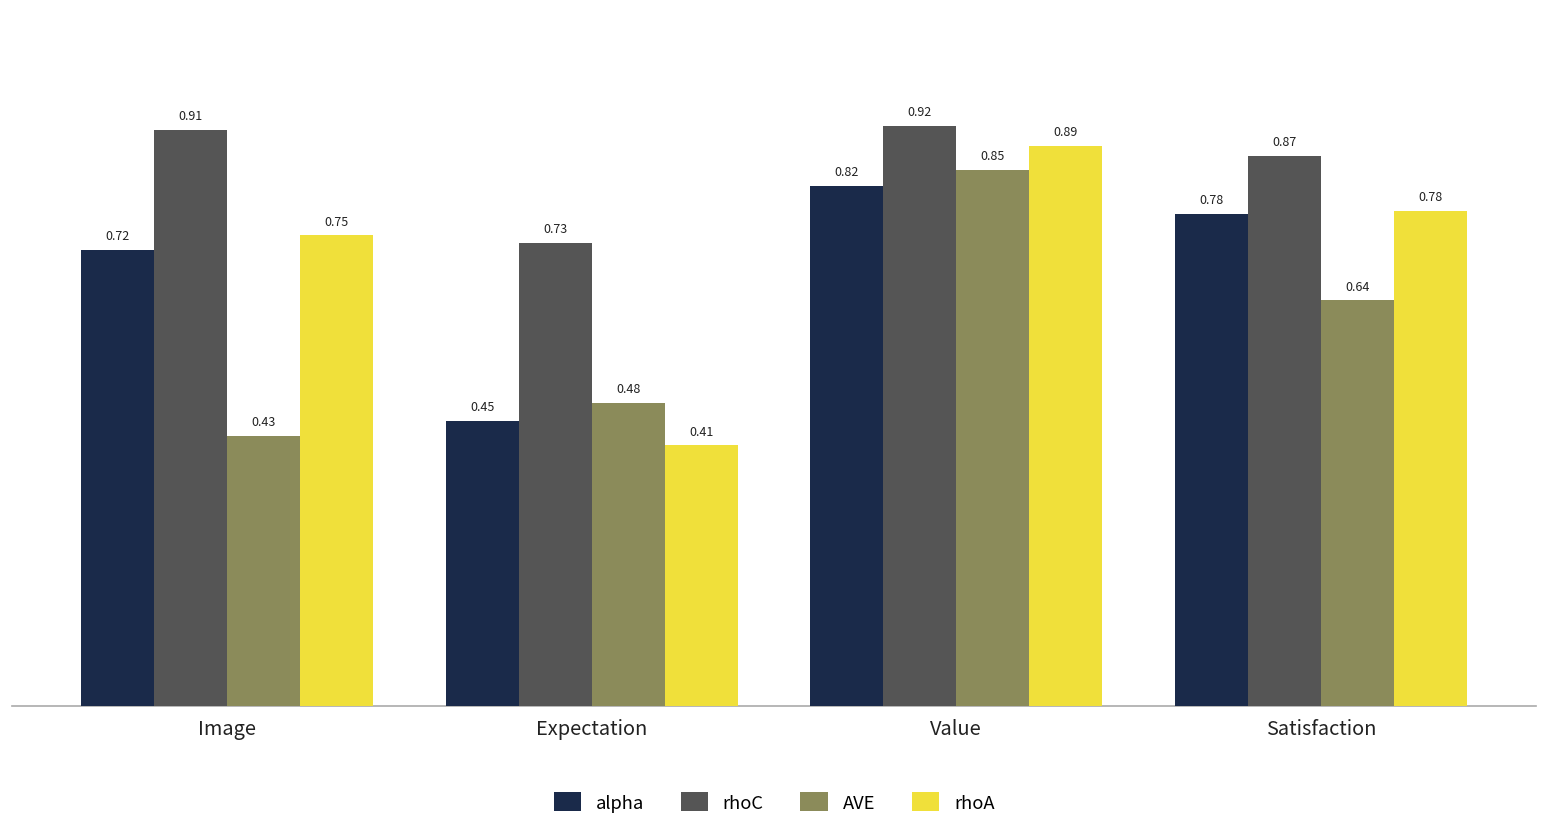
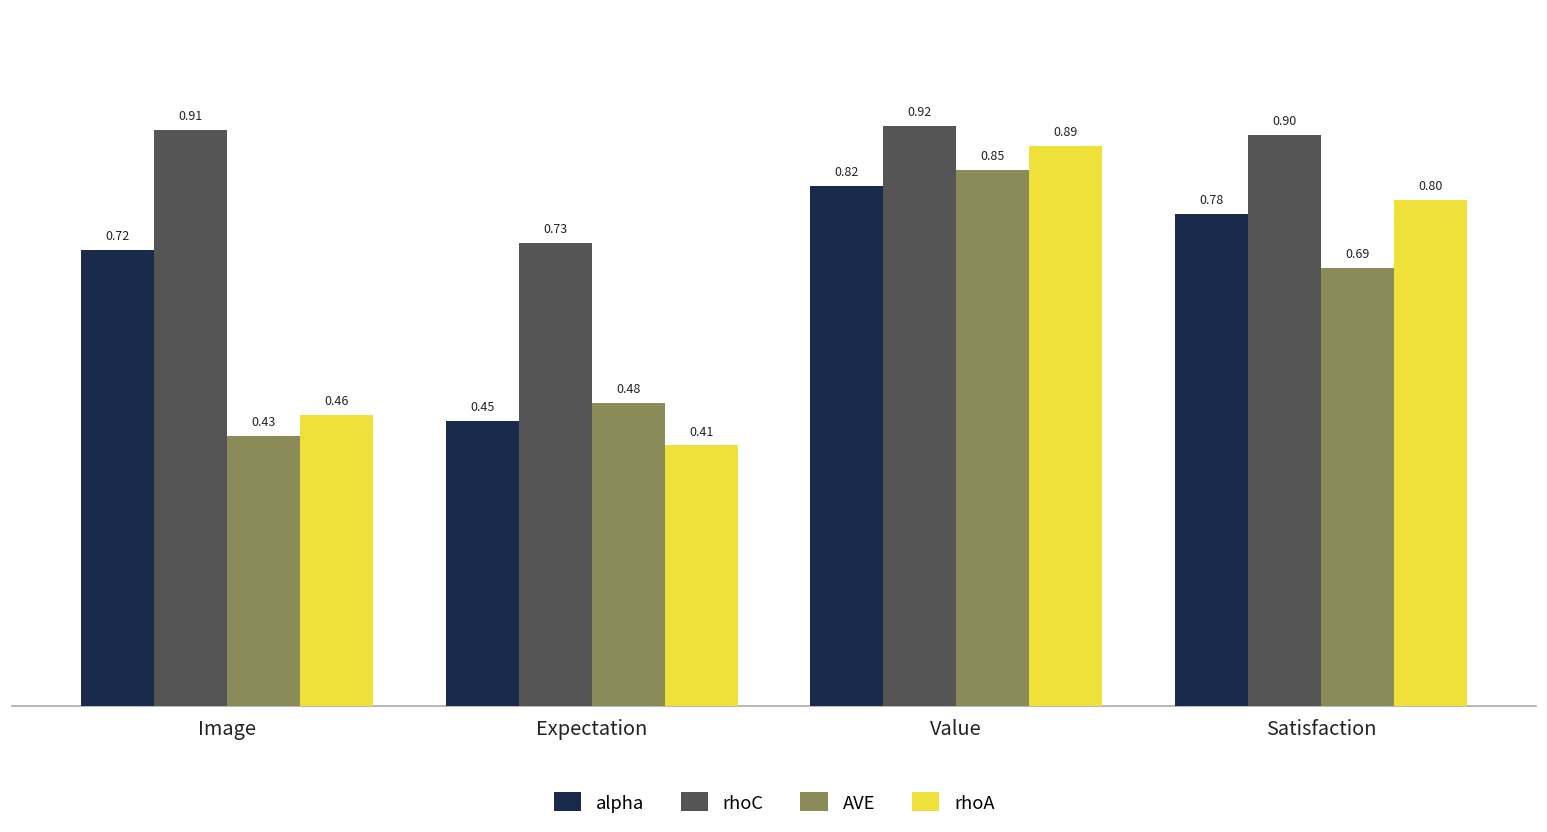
  {
    "alpha": {
      "Image": 0.72,
      "Expectation": 0.45,
      "Value": 0.82,
      "Satisfaction": 0.78
    },
    "rhoC": {
      "Image": 0.91,
      "Expectation": 0.73,
      "Value": 0.92,
-     "Satisfaction": 0.87
+     "Satisfaction": 0.90
    },
    "AVE": {
      "Image": 0.43,
      "Expectation": 0.48,
      "Value": 0.85,
-     "Satisfaction": 0.64
+     "Satisfaction": 0.69
    },
    "rhoA": {
-     "Image": 0.75,
+     "Image": 0.46,
      "Expectation": 0.41,
      "Value": 0.89,
-     "Satisfaction": 0.78
+     "Satisfaction": 0.80
    }
  }
